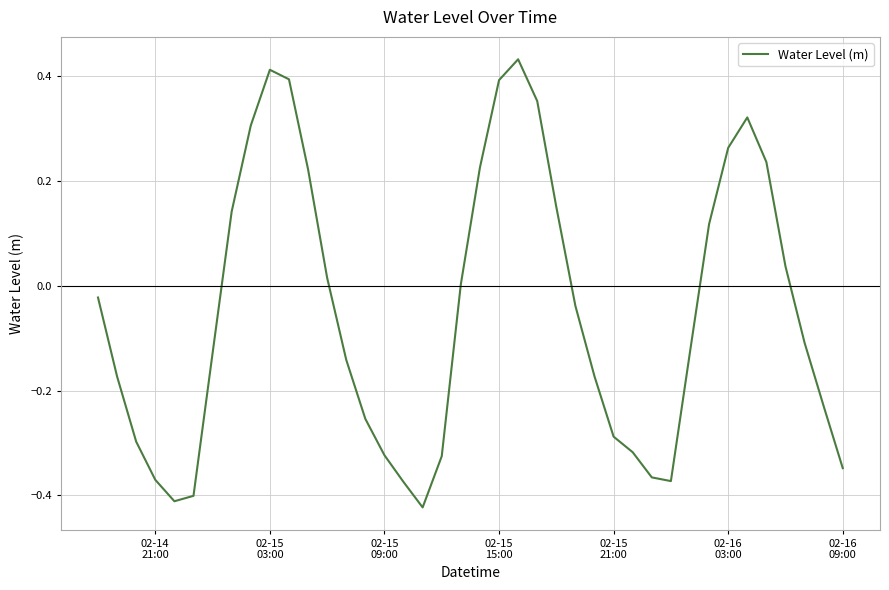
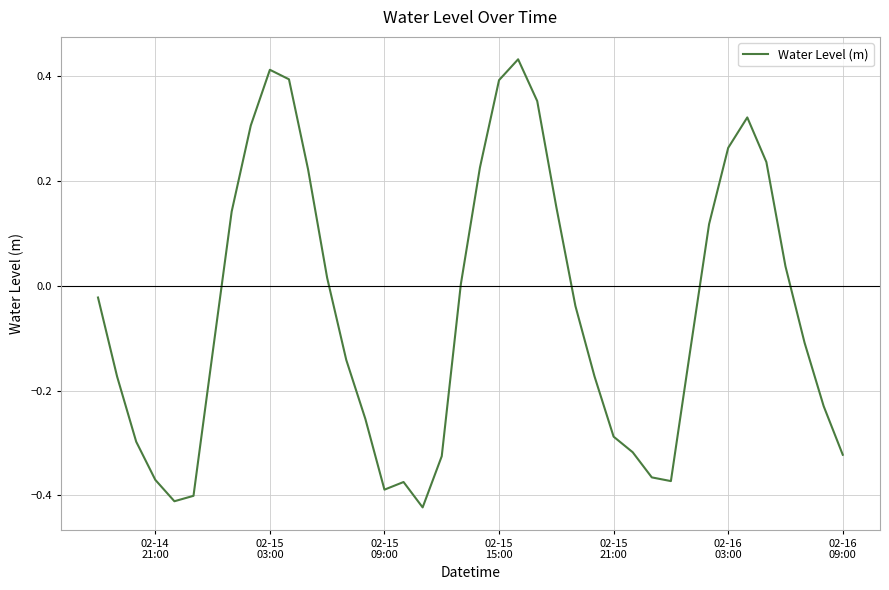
  {
    "02-14 21:00": -0.37,
    "02-15 03:00": 0.41,
-   "02-15 09:00": -0.32,
+   "02-15 09:00": -0.39,
    "02-15 15:00": 0.39,
    "02-15 21:00": -0.29,
    "02-16 03:00": 0.26,
-   "02-16 09:00": -0.35
+   "02-16 09:00": -0.32
  }
